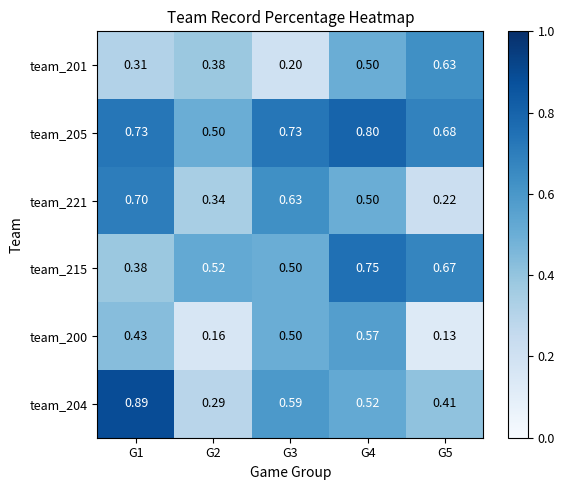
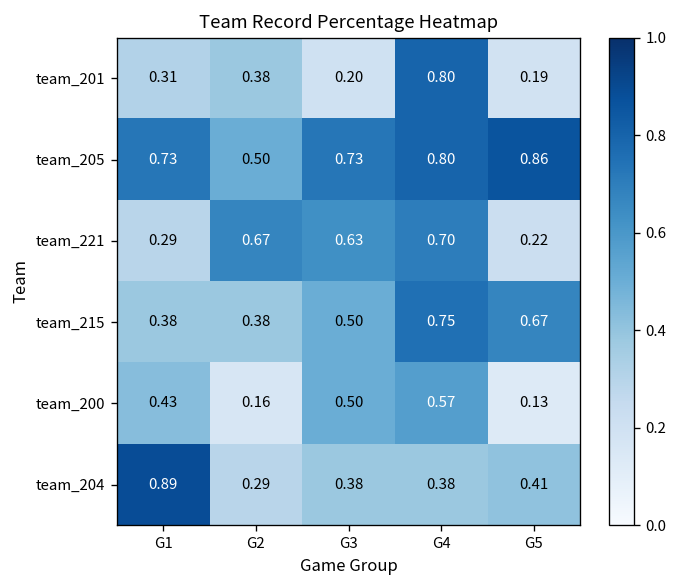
  {
    "team_201": {
      "G1": 0.31,
      "G2": 0.38,
      "G3": 0.20,
-     "G4": 0.50,
-     "G5": 0.63
+     "G4": 0.80,
+     "G5": 0.19
    },
    "team_205": {
      "G1": 0.73,
      "G2": 0.50,
      "G3": 0.73,
      "G4": 0.80,
-     "G5": 0.68
+     "G5": 0.86
    },
    "team_221": {
-     "G1": 0.70,
-     "G2": 0.34,
+     "G1": 0.29,
+     "G2": 0.67,
      "G3": 0.63,
-     "G4": 0.50,
+     "G4": 0.70,
      "G5": 0.22
    },
    "team_215": {
      "G1": 0.38,
-     "G2": 0.52,
+     "G2": 0.38,
      "G3": 0.50,
      "G4": 0.75,
      "G5": 0.67
    },
    "team_200": {
      "G1": 0.43,
      "G2": 0.16,
      "G3": 0.50,
      "G4": 0.57,
      "G5": 0.13
    },
    "team_204": {
      "G1": 0.89,
      "G2": 0.29,
-     "G3": 0.59,
-     "G4": 0.52,
+     "G3": 0.38,
+     "G4": 0.38,
      "G5": 0.41
    }
  }
